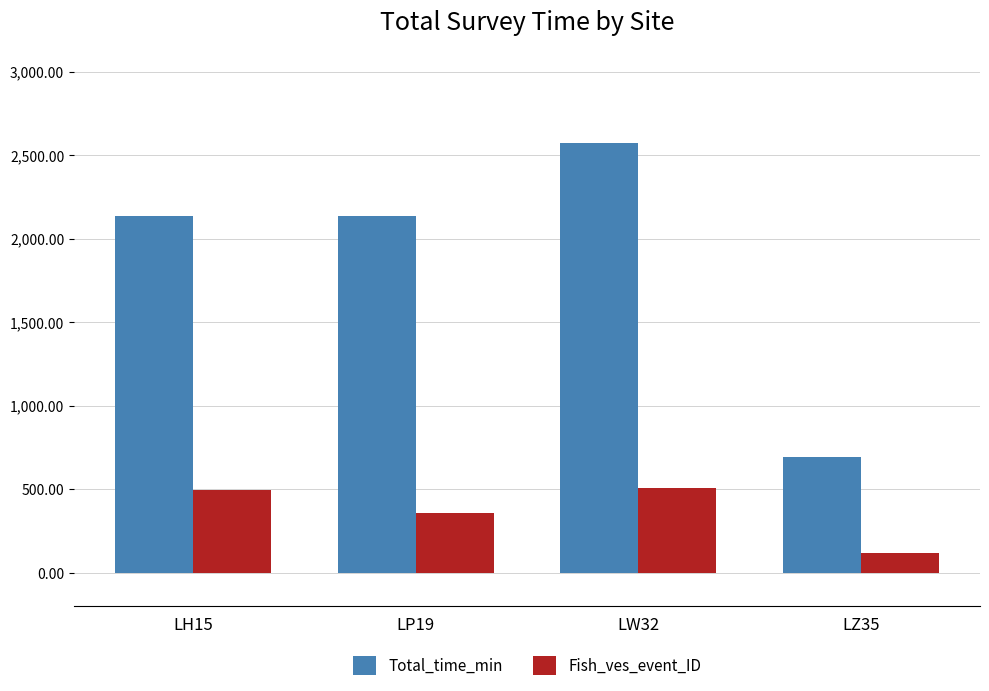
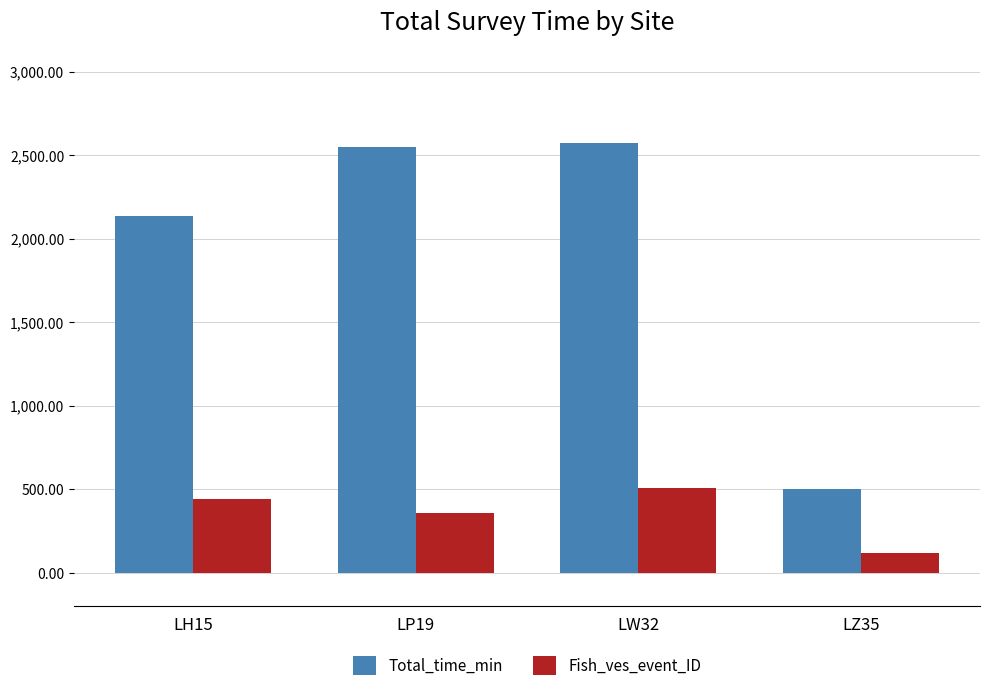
  {
    "Total_time_min": {
      "LH15": "2,140",
-     "LP19": "2,130",
+     "LP19": "2,550",
      "LW32": "2,570",
-     "LZ35": "690"
+     "LZ35": "500"
    },
    "Fish_ves_event_ID": {
-     "LH15": "500",
+     "LH15": "440",
      "LP19": "360",
      "LW32": "510",
      "LZ35": "120"
    }
  }
